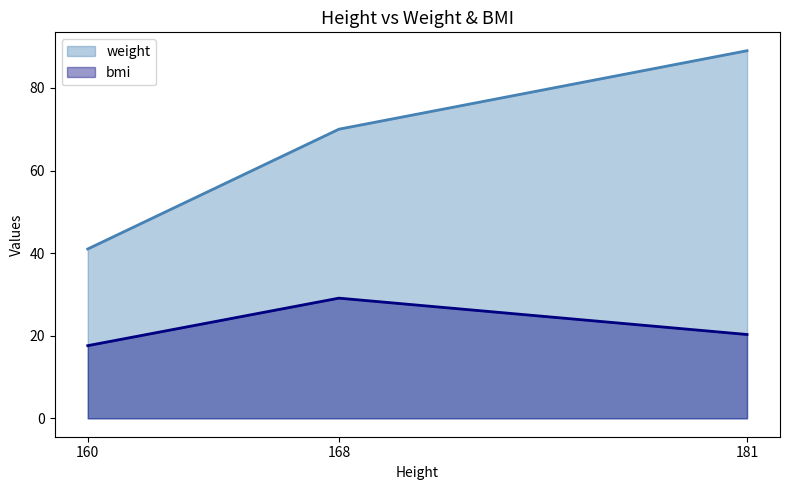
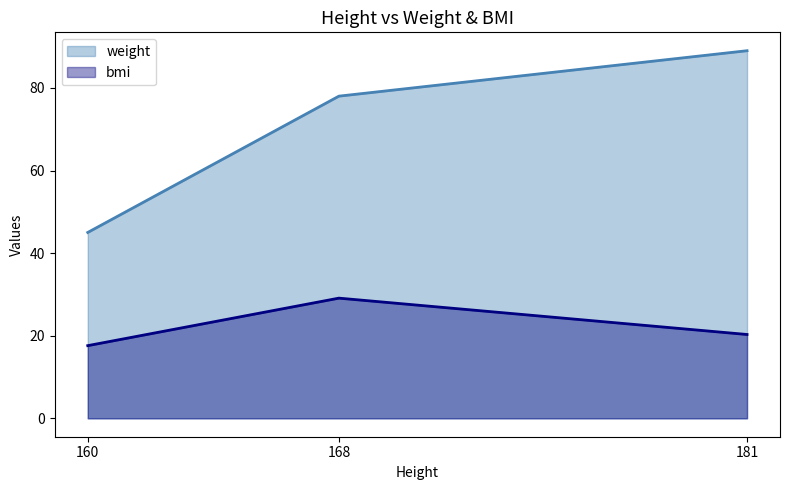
  {
    "weight": {
-     "160": 41,
-     "168": 70,
+     "160": 45,
+     "168": 78,
      "181": 89
    },
    "bmi": {
      "160": 18,
      "168": 29,
      "181": 20
    }
  }
